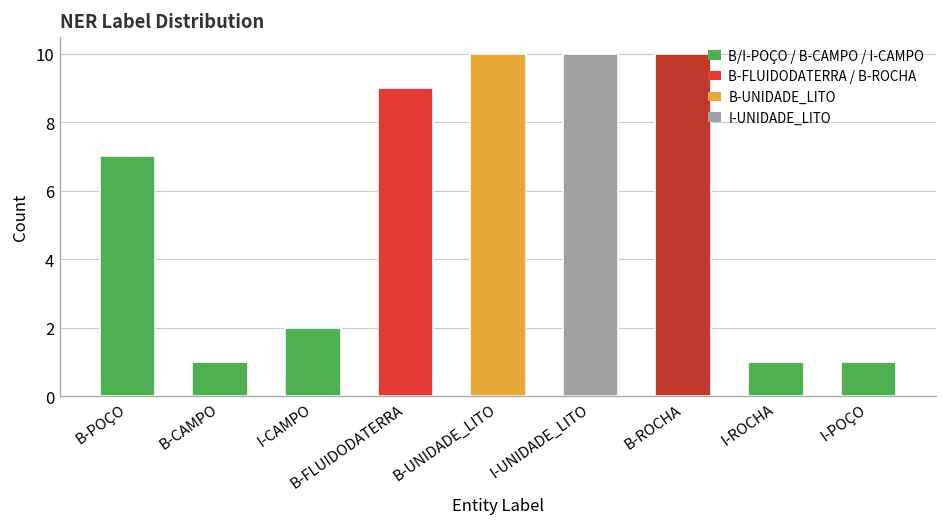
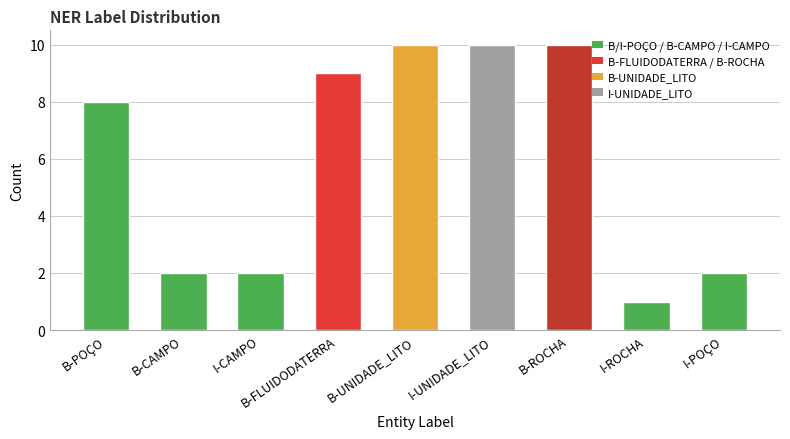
  {
-   "B-POÇO": 7,
-   "B-CAMPO": 1,
+   "B-POÇO": 8,
+   "B-CAMPO": 2,
    "I-CAMPO": 2,
    "B-FLUIDODATERRA": 9,
    "B-UNIDADE_LITO": 10,
    "I-UNIDADE_LITO": 10,
    "B-ROCHA": 10,
    "I-ROCHA": 1,
-   "I-POÇO": 1
+   "I-POÇO": 2
  }
